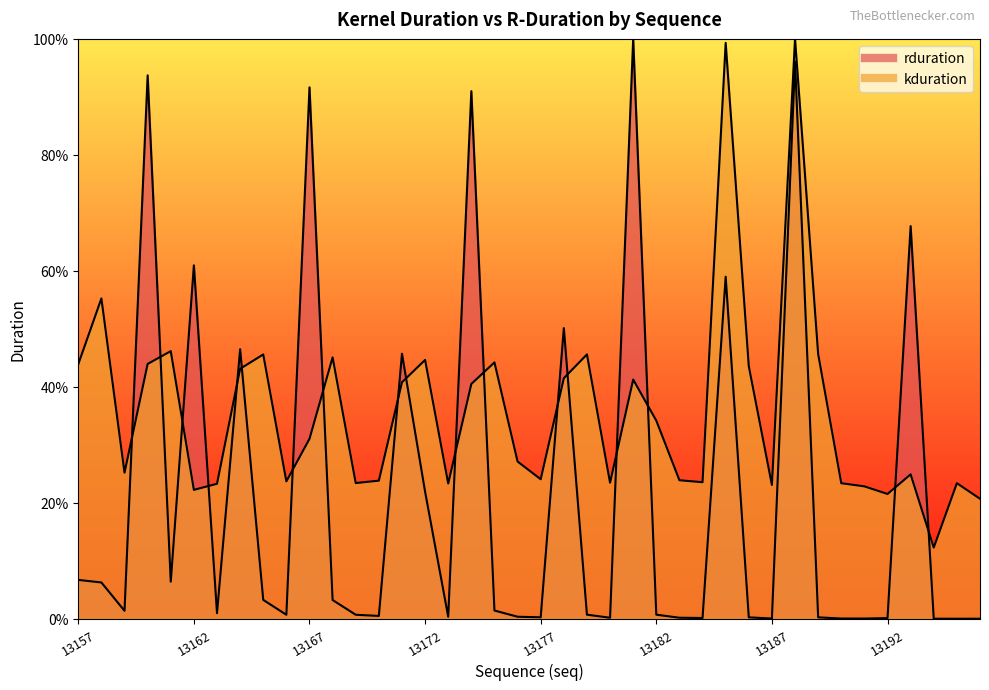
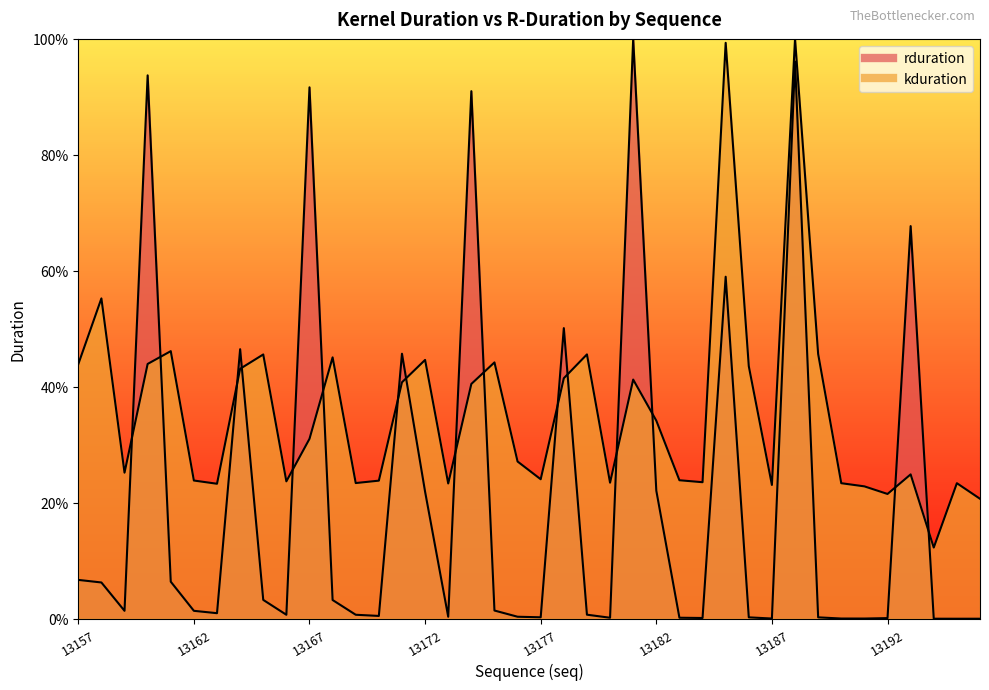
  {
    "rduration": {
      "13157": "7%",
-     "13162": "61%",
+     "13162": "1%",
      "13167": "92%",
      "13172": "22%",
      "13177": "0%",
-     "13182": "1%",
+     "13182": "22%",
      "13187": "0%",
      "13192": "0%"
    },
    "kduration": {
      "13157": "44%",
-     "13162": "22%",
+     "13162": "24%",
      "13167": "31%",
      "13172": "45%",
      "13177": "24%",
      "13182": "34%",
      "13187": "23%",
      "13192": "22%"
    }
  }
